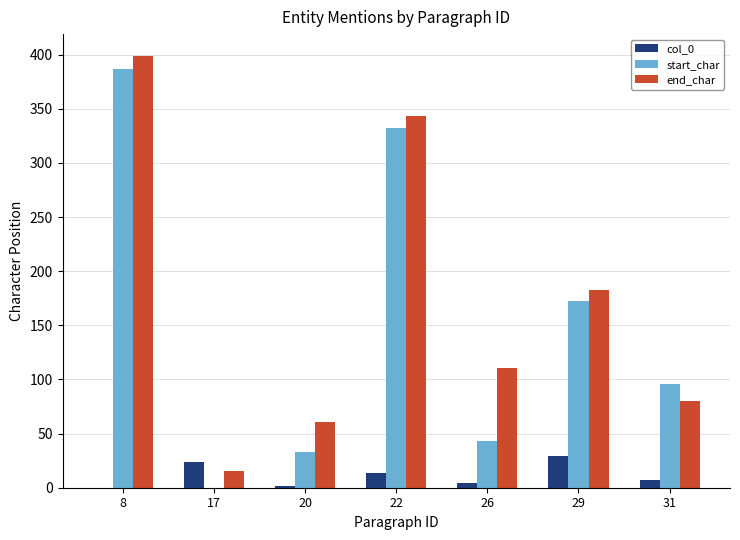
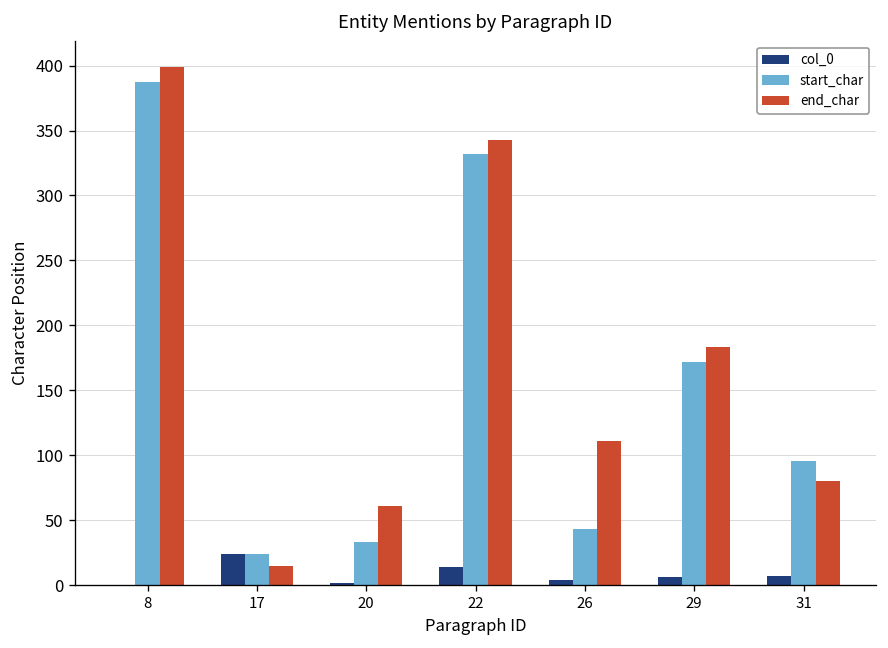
  {
    "col_0": {
      "8": 0,
      "17": 24,
      "22": 14,
      "26": 4,
-     "29": 29,
+     "29": 6,
      "31": 7
    },
    "start_char": {
      "8": 387,
-     "17": 0,
+     "17": 24,
      "20": 33,
      "22": 332,
      "26": 43,
      "29": 172,
      "31": 96
    },
    "end_char": {
      "8": 399,
      "17": 15,
      "20": 61,
      "22": 343,
      "26": 111,
      "29": 183,
      "31": 80
    }
  }
